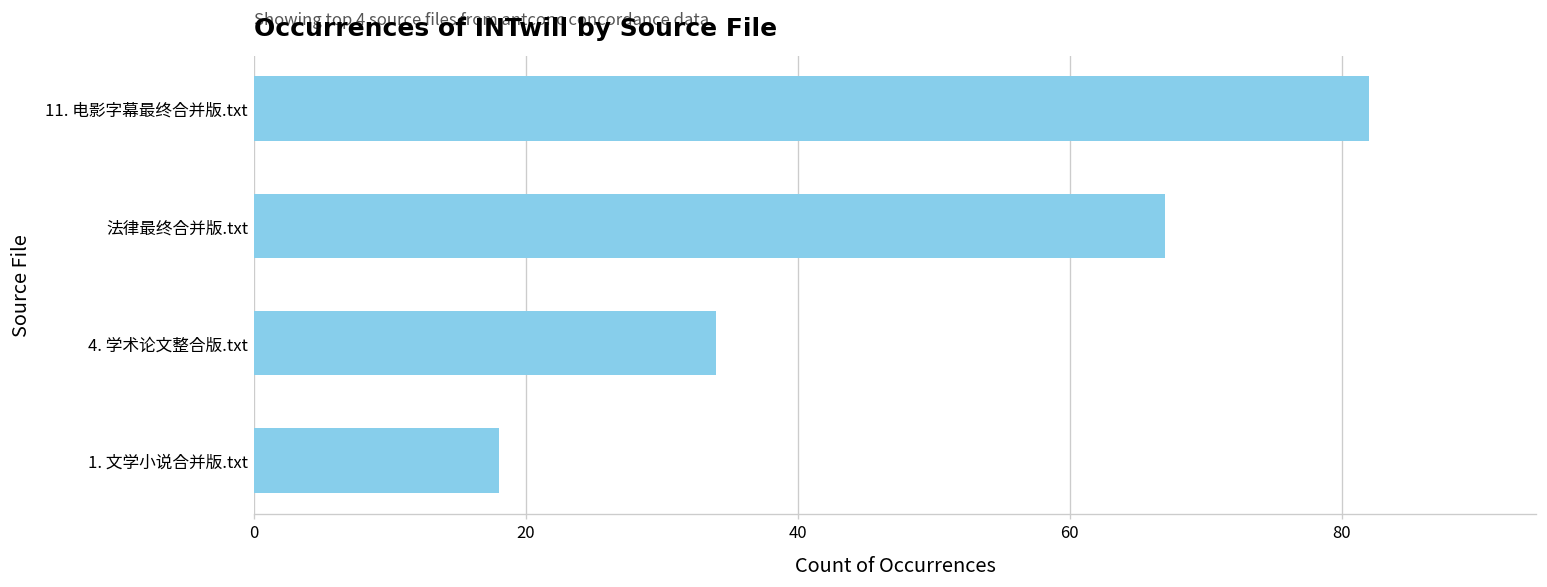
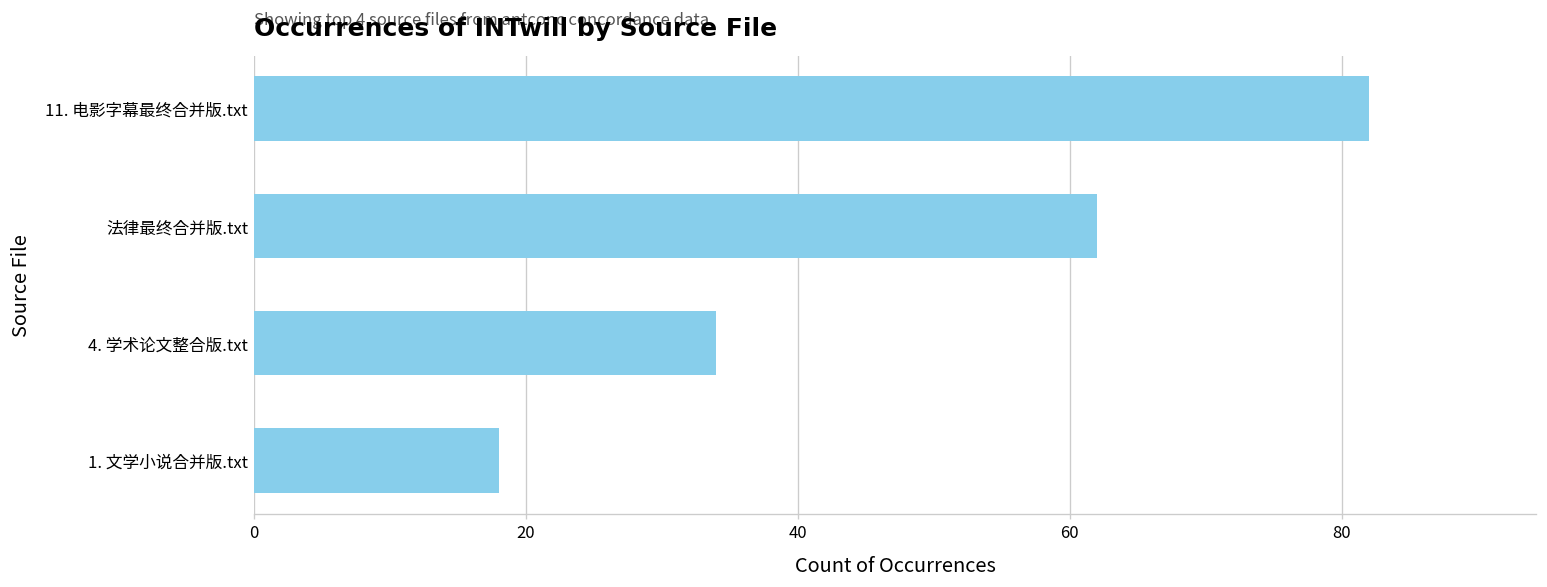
  {
    "11. 电影字幕最终合并版.txt": 82,
-   "法律最终合并版.txt": 67,
+   "法律最终合并版.txt": 62,
    "4. 学术论文整合版.txt": 34,
    "1. 文学小说合并版.txt": 18
  }
